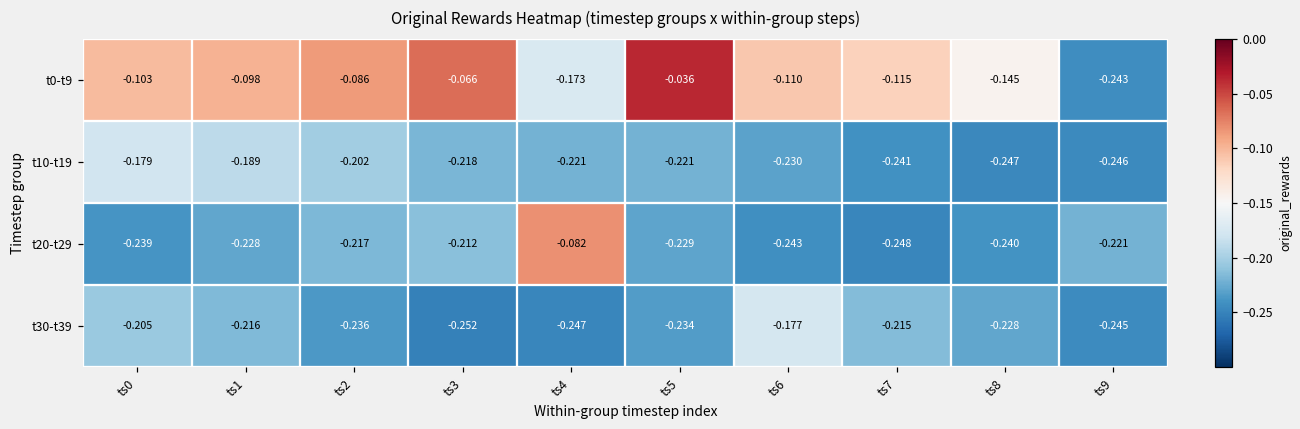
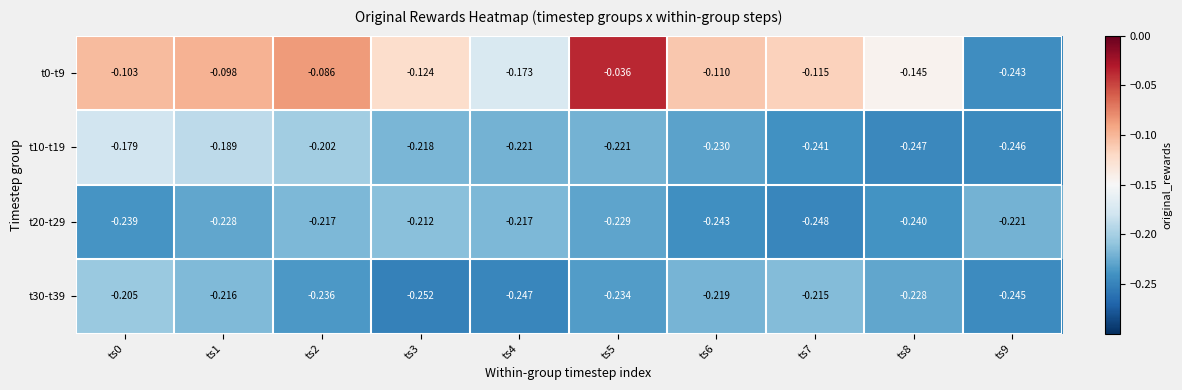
  {
    "t0-t9": {
      "ts0": -0.103,
      "ts1": -0.098,
      "ts2": -0.086,
-     "ts3": -0.066,
+     "ts3": -0.124,
      "ts4": -0.173,
      "ts5": -0.036,
      "ts6": -0.110,
      "ts7": -0.115,
      "ts8": -0.145,
      "ts9": -0.243
    },
    "t10-t19": {
      "ts0": -0.179,
      "ts1": -0.189,
      "ts2": -0.202,
      "ts3": -0.218,
      "ts4": -0.221,
      "ts5": -0.221,
      "ts6": -0.230,
      "ts7": -0.241,
      "ts8": -0.247,
      "ts9": -0.246
    },
    "t20-t29": {
      "ts0": -0.239,
      "ts1": -0.228,
      "ts2": -0.217,
      "ts3": -0.212,
-     "ts4": -0.082,
+     "ts4": -0.217,
      "ts5": -0.229,
      "ts6": -0.243,
      "ts7": -0.248,
      "ts8": -0.240,
      "ts9": -0.221
    },
    "t30-t39": {
      "ts0": -0.205,
      "ts1": -0.216,
      "ts2": -0.236,
      "ts3": -0.252,
      "ts4": -0.247,
      "ts5": -0.234,
-     "ts6": -0.177,
+     "ts6": -0.219,
      "ts7": -0.215,
      "ts8": -0.228,
      "ts9": -0.245
    }
  }
